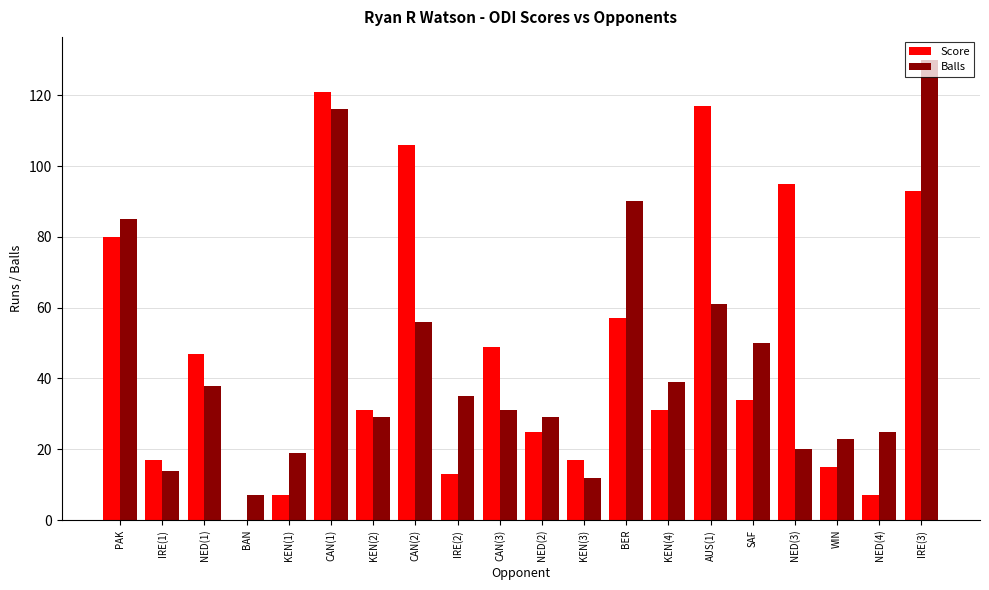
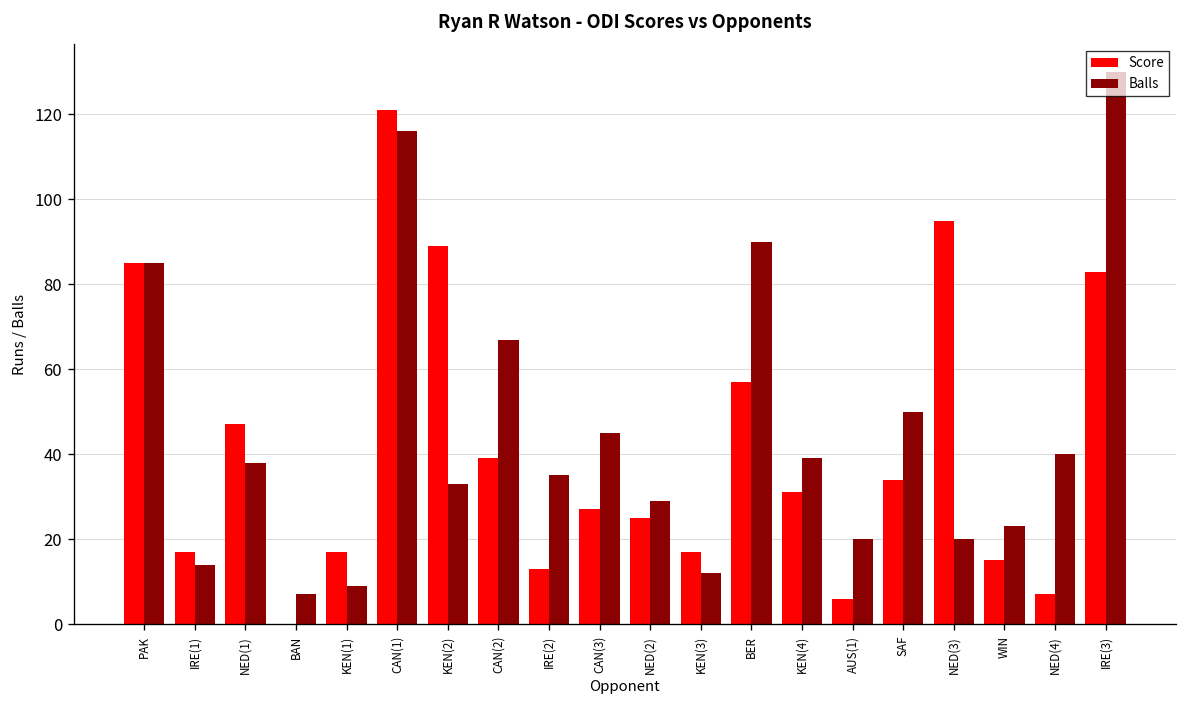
  {
    "Score": {
-     "PAK": 80,
+     "PAK": 85,
      "IRE(1)": 17,
      "NED(1)": 47,
      "BAN": 0,
-     "KEN(1)": 7,
+     "KEN(1)": 17,
      "CAN(1)": 121,
-     "KEN(2)": 31,
-     "CAN(2)": 106,
+     "KEN(2)": 89,
+     "CAN(2)": 39,
      "IRE(2)": 13,
-     "CAN(3)": 49,
+     "CAN(3)": 27,
      "NED(2)": 25,
      "KEN(3)": 17,
      "BER": 57,
      "KEN(4)": 31,
-     "AUS(1)": 117,
+     "AUS(1)": 6,
      "SAF": 34,
      "NED(3)": 95,
      "WIN": 15,
      "NED(4)": 7,
-     "IRE(3)": 93
+     "IRE(3)": 83
    },
    "Balls": {
      "PAK": 85,
      "IRE(1)": 14,
      "NED(1)": 38,
      "BAN": 7,
-     "KEN(1)": 19,
+     "KEN(1)": 9,
      "CAN(1)": 116,
-     "KEN(2)": 29,
-     "CAN(2)": 56,
+     "KEN(2)": 33,
+     "CAN(2)": 67,
      "IRE(2)": 35,
-     "CAN(3)": 31,
+     "CAN(3)": 45,
      "NED(2)": 29,
      "KEN(3)": 12,
      "BER": 90,
      "KEN(4)": 39,
-     "AUS(1)": 61,
+     "AUS(1)": 20,
      "SAF": 50,
      "NED(3)": 20,
      "WIN": 23,
-     "NED(4)": 25
+     "NED(4)": 40
    }
  }
